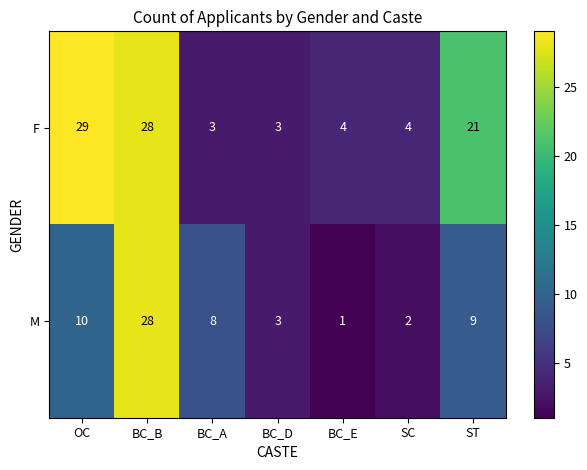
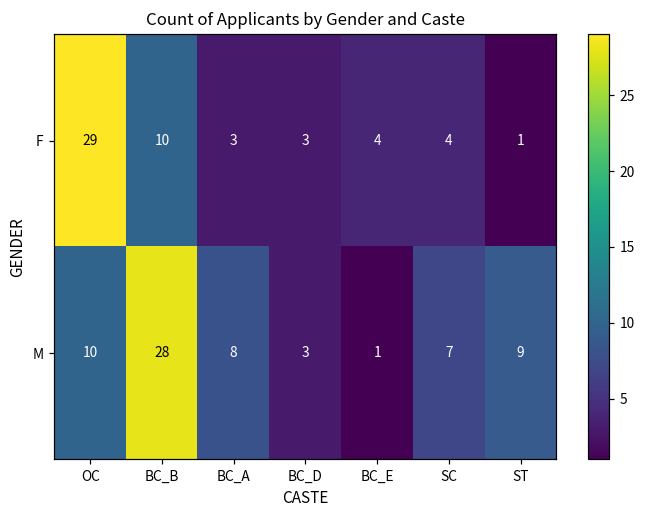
  {
    "F": {
      "OC": 29,
-     "BC_B": 28,
+     "BC_B": 10,
      "BC_A": 3,
      "BC_D": 3,
      "BC_E": 4,
      "SC": 4,
-     "ST": 21
+     "ST": 1
    },
    "M": {
      "OC": 10,
      "BC_B": 28,
      "BC_A": 8,
      "BC_D": 3,
      "BC_E": 1,
-     "SC": 2,
+     "SC": 7,
      "ST": 9
    }
  }
